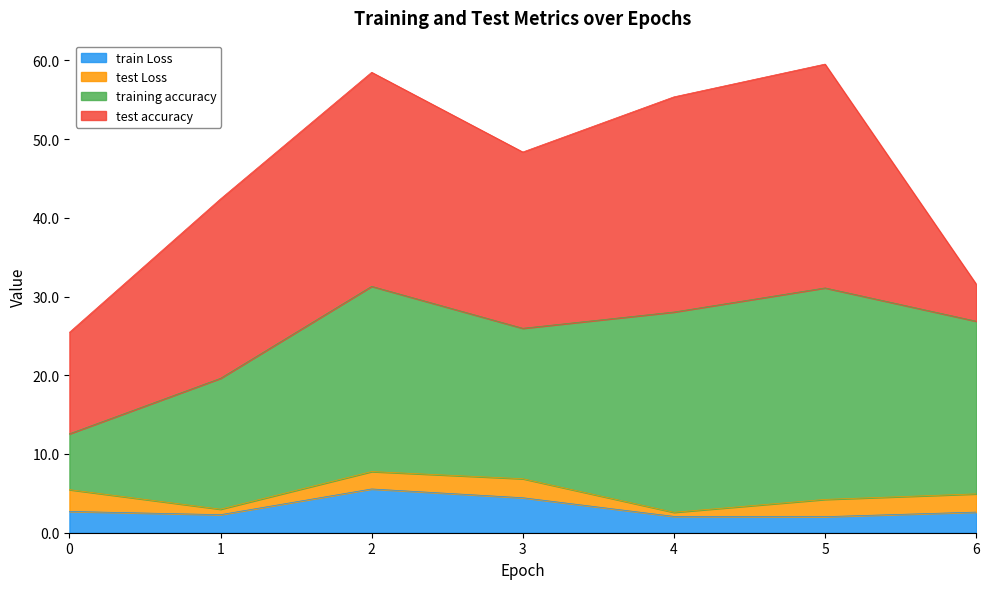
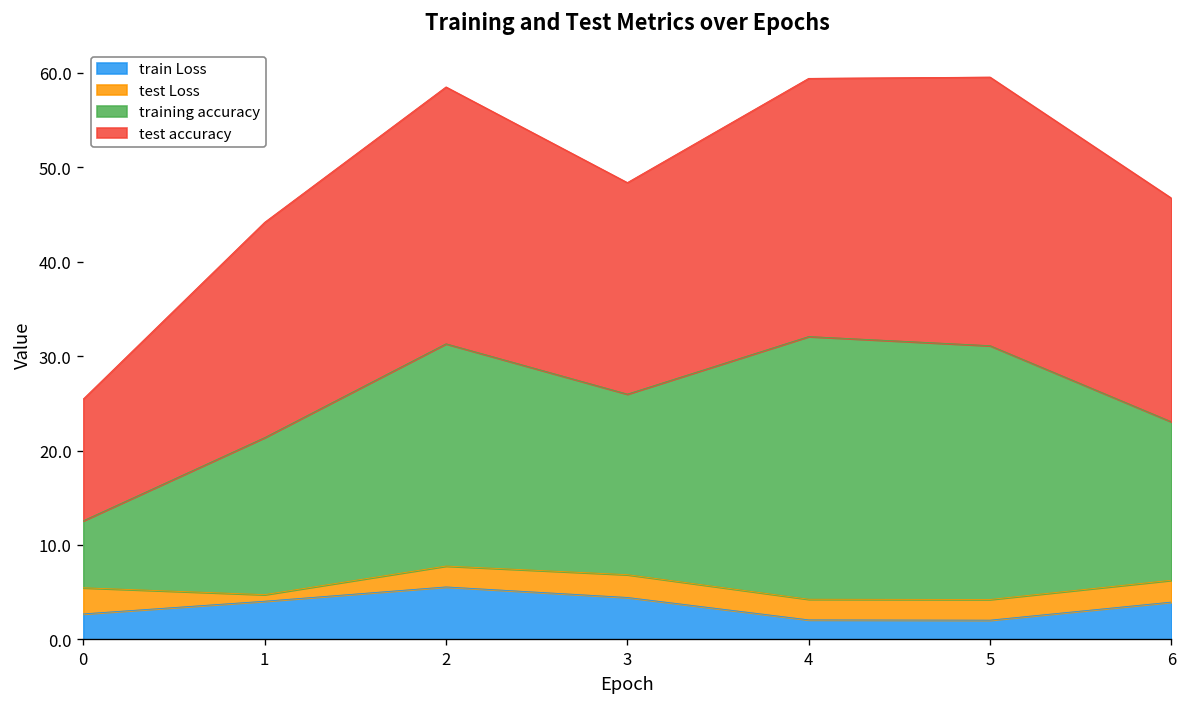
  {
    "train Loss": {
      "0": 3,
-     "1": 2,
+     "1": 4,
      "2": 6,
      "3": 4,
      "4": 2,
      "5": 2,
-     "6": 3
+     "6": 4
    },
    "test Loss": {
      "0": 3,
      "1": 1,
      "2": 2,
      "3": 2,
-     "4": 1,
+     "4": 2,
      "5": 2,
      "6": 2
    },
    "training accuracy": {
      "0": 7,
      "1": 17,
      "2": 24,
      "3": 19,
-     "4": 25,
+     "4": 28,
      "5": 27,
-     "6": 22
+     "6": 17
    },
    "test accuracy": {
      "0": 13,
      "1": 23,
      "2": 27,
      "3": 22,
      "4": 27,
      "5": 28,
-     "6": 5
+     "6": 24
    }
  }
